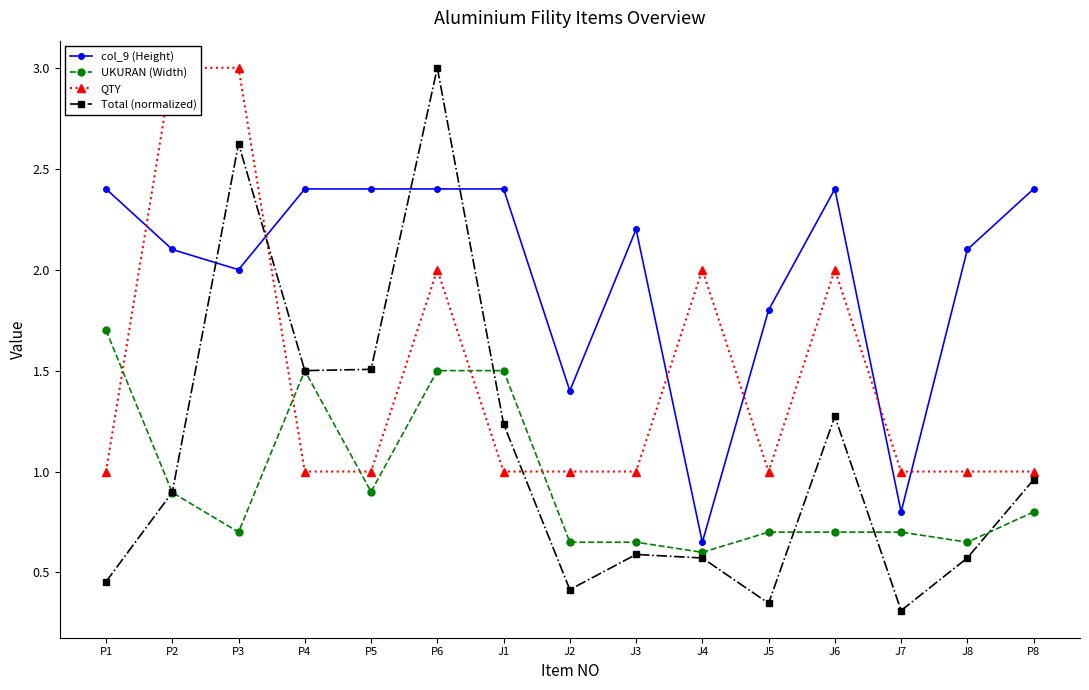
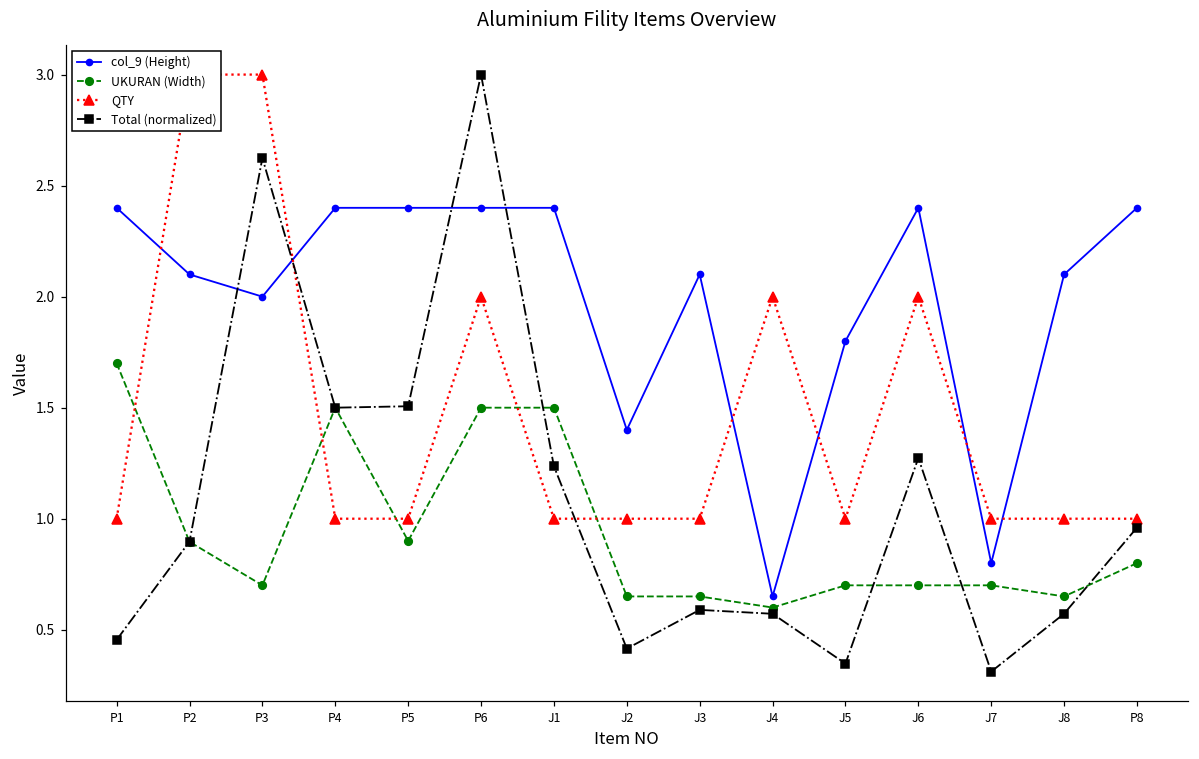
  {
    "col_9 (Height)": {
      "P1": 2.4,
      "P2": 2.1,
      "P3": 2.0,
      "P4": 2.4,
      "P5": 2.4,
      "P6": 2.4,
      "J1": 2.4,
      "J2": 1.4,
-     "J3": 2.2,
+     "J3": 2.1,
      "J4": 0.65,
      "J5": 1.8,
      "J6": 2.4,
      "J7": 0.8,
      "J8": 2.1,
      "P8": 2.4
    },
    "UKURAN (Width)": {
      "P1": 1.7,
      "P3": 0.7,
      "P5": 0.9,
      "P6": 1.5,
      "J1": 1.5,
      "J2": 0.65,
      "J3": 0.65,
      "J4": 0.6,
      "J5": 0.7,
      "J6": 0.7,
      "J7": 0.7,
      "J8": 0.65,
      "P8": 0.8
    },
    "QTY": {
      "P1": 1.0,
      "P3": 3.0,
      "P4": 1.0,
      "P5": 1.0,
      "P6": 2.0,
      "J1": 1.0,
      "J2": 1.0,
      "J3": 1.0,
      "J4": 2.0,
      "J5": 1.0,
      "J6": 2.0,
      "J7": 1.0,
      "J8": 1.0,
      "P8": 1.0
    },
    "Total (normalized)": {
      "P1": 0.45,
      "P3": 2.62,
      "P5": 1.5,
      "P6": 3.0,
      "J1": 1.24,
      "J2": 0.42,
      "J3": 0.6,
      "J4": 0.57,
      "J5": 0.35,
      "J6": 1.27,
      "J7": 0.3,
      "J8": 0.57,
      "P8": 0.96
    }
  }
